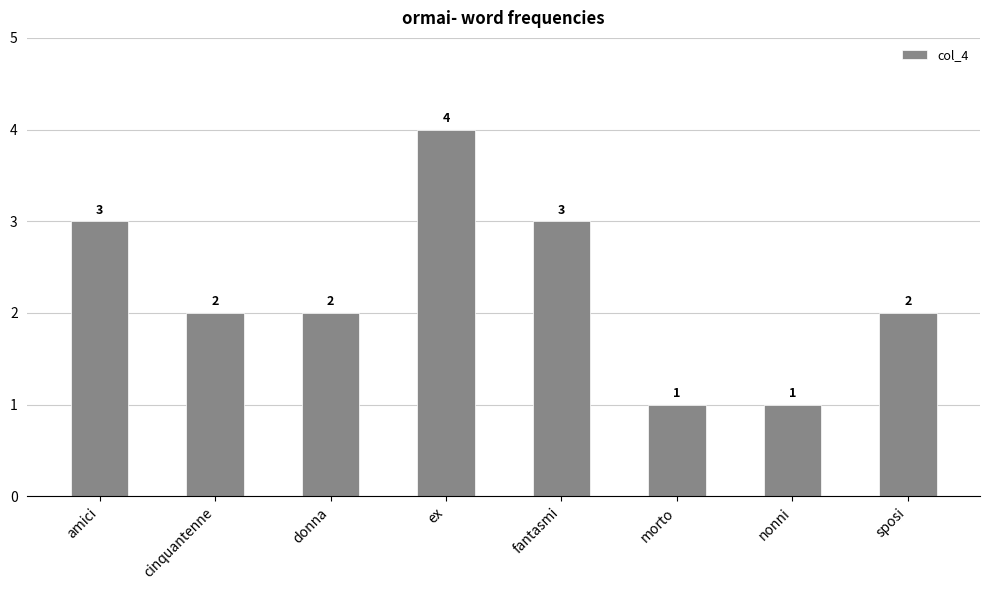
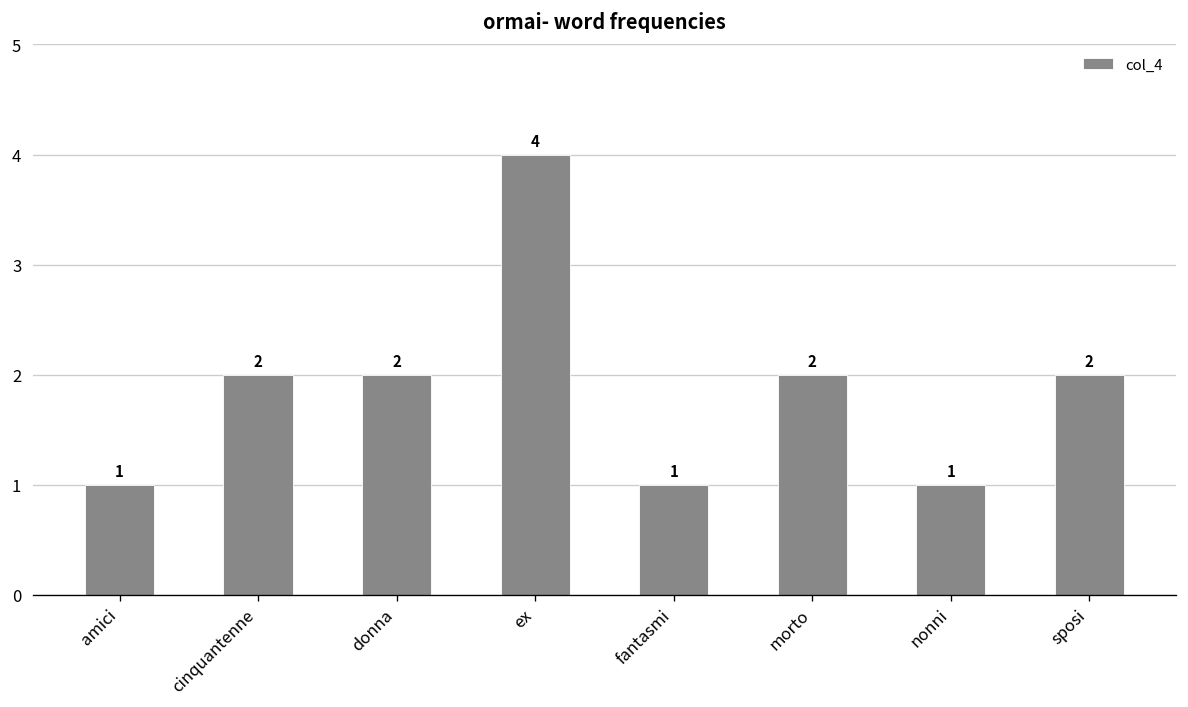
  {
-   "amici": 3,
+   "amici": 1,
    "cinquantenne": 2,
    "donna": 2,
    "ex": 4,
-   "fantasmi": 3,
-   "morto": 1,
+   "fantasmi": 1,
+   "morto": 2,
    "nonni": 1,
    "sposi": 2
  }
